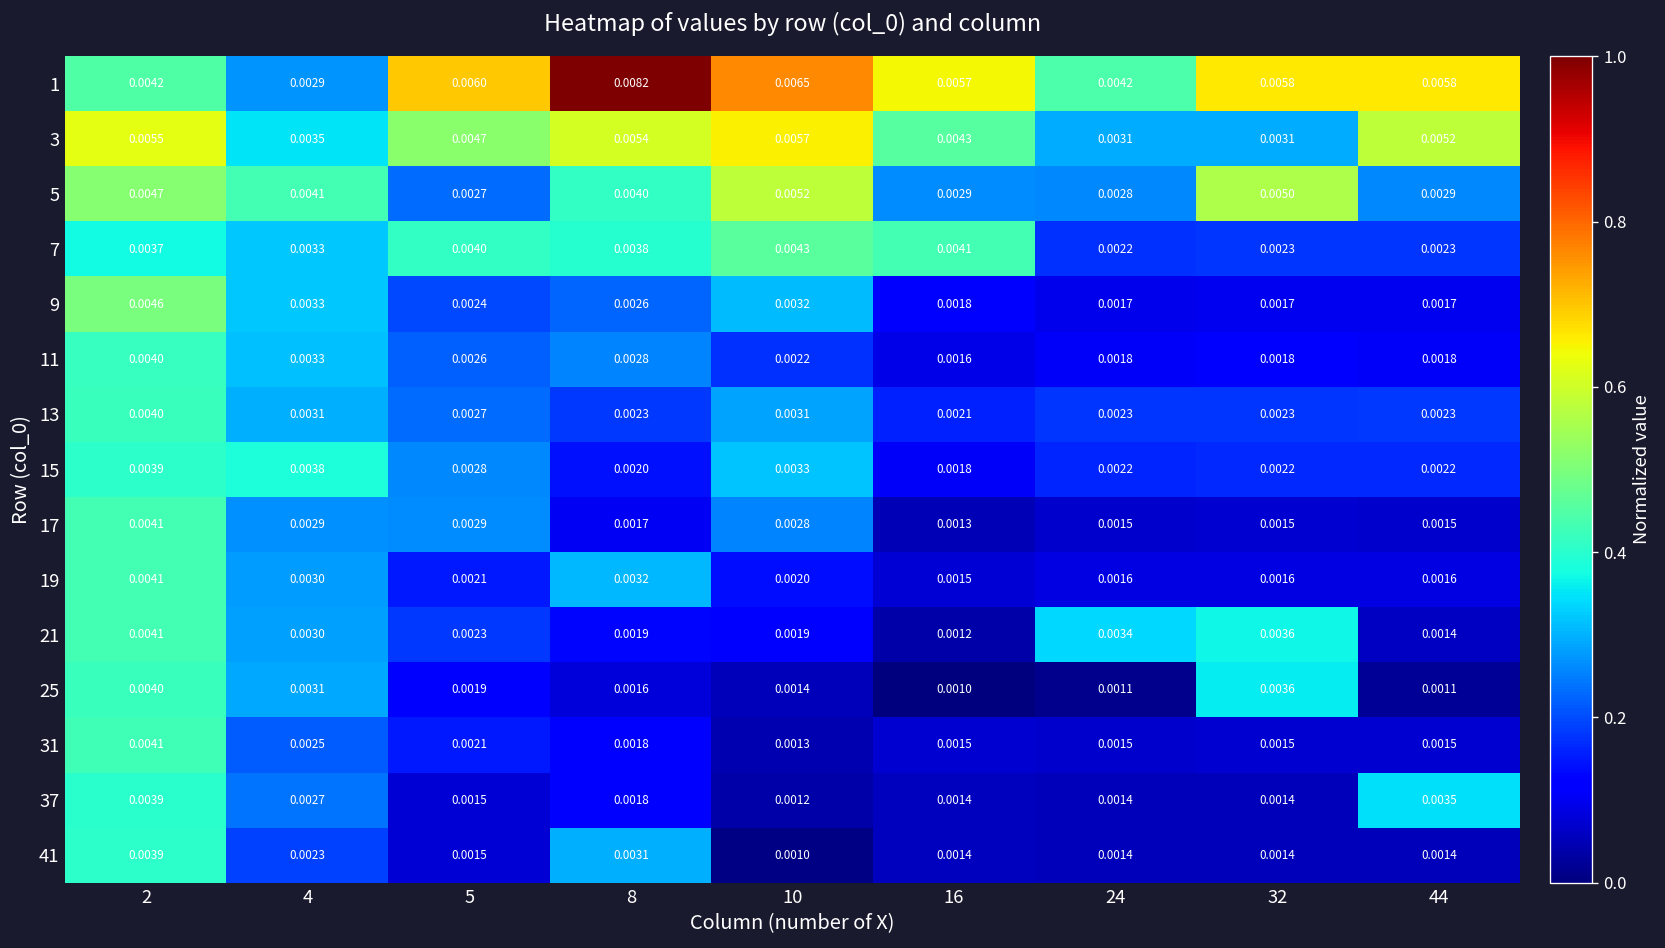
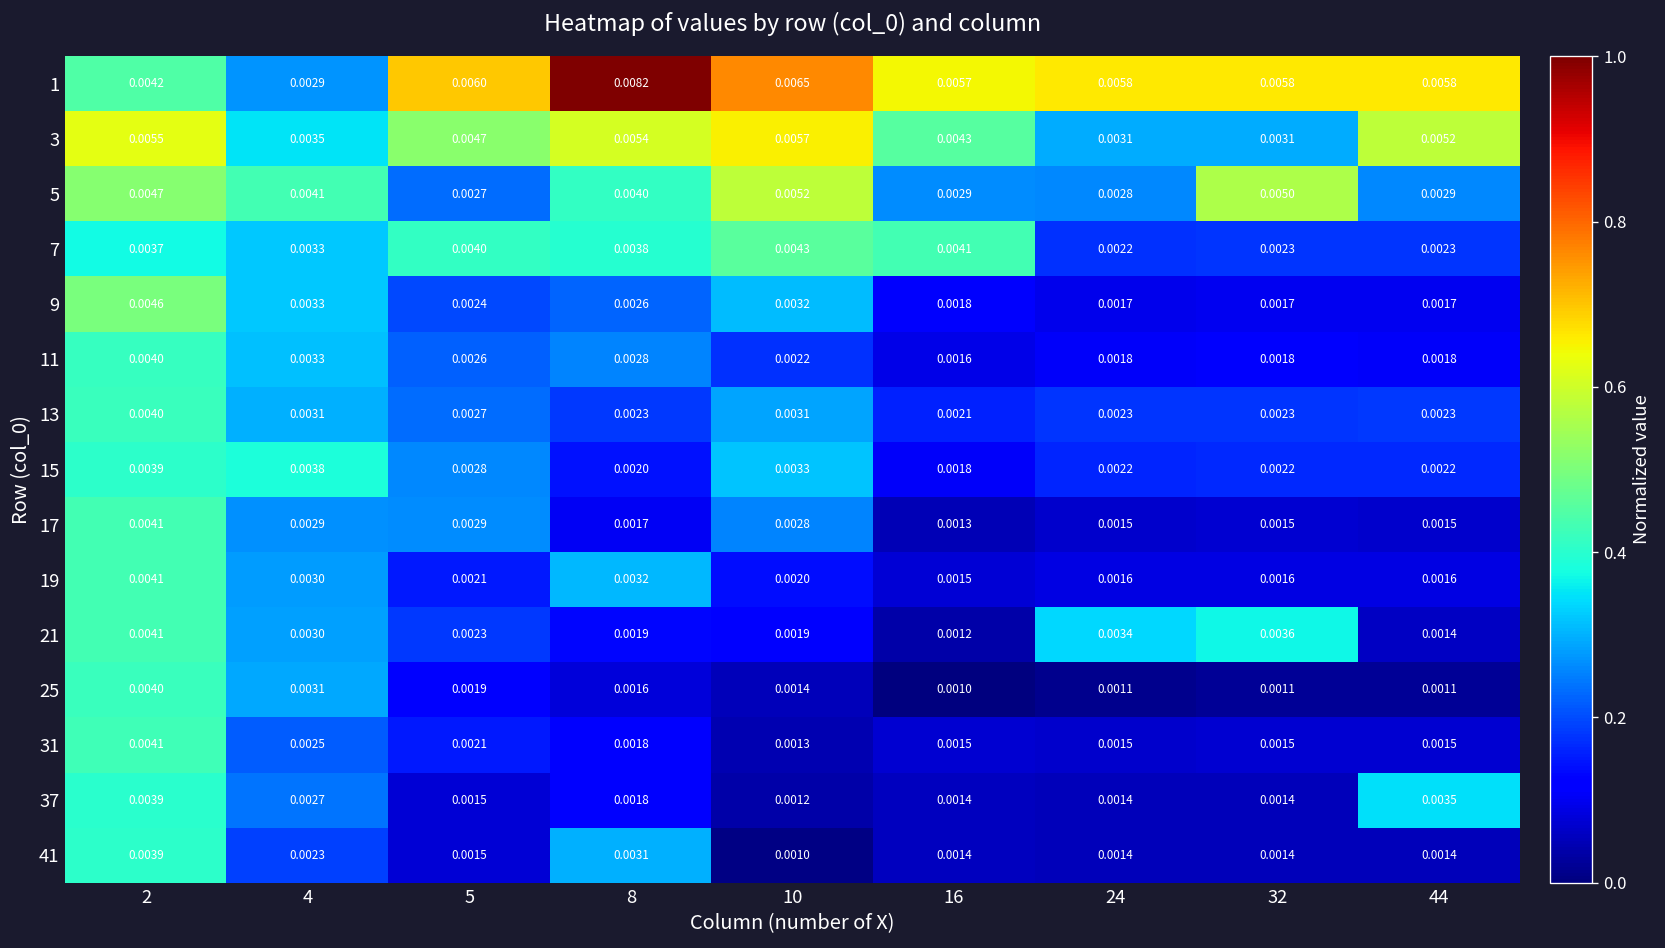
  {
    "1": {
      "2": 0.0042,
      "4": 0.0029,
      "5": 0.0060,
      "8": 0.0082,
      "10": 0.0065,
      "16": 0.0057,
-     "24": 0.0042,
+     "24": 0.0058,
      "32": 0.0058,
      "44": 0.0058
    },
    "3": {
      "2": 0.0055,
      "4": 0.0035,
      "5": 0.0047,
      "8": 0.0054,
      "10": 0.0057,
      "16": 0.0043,
      "24": 0.0031,
      "32": 0.0031,
      "44": 0.0052
    },
    "5": {
      "2": 0.0047,
      "4": 0.0041,
      "5": 0.0027,
      "8": 0.0040,
      "10": 0.0052,
      "16": 0.0029,
      "24": 0.0028,
      "32": 0.0050,
      "44": 0.0029
    },
    "7": {
      "2": 0.0037,
      "4": 0.0033,
      "5": 0.0040,
      "8": 0.0038,
      "10": 0.0043,
      "16": 0.0041,
      "24": 0.0022,
      "32": 0.0023,
      "44": 0.0023
    },
    "9": {
      "2": 0.0046,
      "4": 0.0033,
      "5": 0.0024,
      "8": 0.0026,
      "10": 0.0032,
      "16": 0.0018,
      "24": 0.0017,
      "32": 0.0017,
      "44": 0.0017
    },
    "11": {
      "2": 0.0040,
      "4": 0.0033,
      "5": 0.0026,
      "8": 0.0028,
      "10": 0.0022,
      "16": 0.0016,
      "24": 0.0018,
      "32": 0.0018,
      "44": 0.0018
    },
    "13": {
      "2": 0.0040,
      "4": 0.0031,
      "5": 0.0027,
      "8": 0.0023,
      "10": 0.0031,
      "16": 0.0021,
      "24": 0.0023,
      "32": 0.0023,
      "44": 0.0023
    },
    "15": {
      "2": 0.0039,
      "4": 0.0038,
      "5": 0.0028,
      "8": 0.0020,
      "10": 0.0033,
      "16": 0.0018,
      "24": 0.0022,
      "32": 0.0022,
      "44": 0.0022
    },
    "17": {
      "2": 0.0041,
      "4": 0.0029,
      "5": 0.0029,
      "8": 0.0017,
      "10": 0.0028,
      "16": 0.0013,
      "24": 0.0015,
      "32": 0.0015,
      "44": 0.0015
    },
    "19": {
      "2": 0.0041,
      "4": 0.0030,
      "5": 0.0021,
      "8": 0.0032,
      "10": 0.0020,
      "16": 0.0015,
      "24": 0.0016,
      "32": 0.0016,
      "44": 0.0016
    },
    "21": {
      "2": 0.0041,
      "4": 0.0030,
      "5": 0.0023,
      "8": 0.0019,
      "10": 0.0019,
      "16": 0.0012,
      "24": 0.0034,
      "32": 0.0036,
      "44": 0.0014
    },
    "25": {
      "2": 0.0040,
      "4": 0.0031,
      "5": 0.0019,
      "8": 0.0016,
      "10": 0.0014,
      "16": 0.0010,
      "24": 0.0011,
-     "32": 0.0036,
+     "32": 0.0011,
      "44": 0.0011
    },
    "31": {
      "2": 0.0041,
      "4": 0.0025,
      "5": 0.0021,
      "8": 0.0018,
      "10": 0.0013,
      "16": 0.0015,
      "24": 0.0015,
      "32": 0.0015,
      "44": 0.0015
    },
    "37": {
      "2": 0.0039,
      "4": 0.0027,
      "5": 0.0015,
      "8": 0.0018,
      "10": 0.0012,
      "16": 0.0014,
      "24": 0.0014,
      "32": 0.0014,
      "44": 0.0035
    },
    "41": {
      "2": 0.0039,
      "4": 0.0023,
      "5": 0.0015,
      "8": 0.0031,
      "10": 0.0010,
      "16": 0.0014,
      "24": 0.0014,
      "32": 0.0014,
      "44": 0.0014
    }
  }
